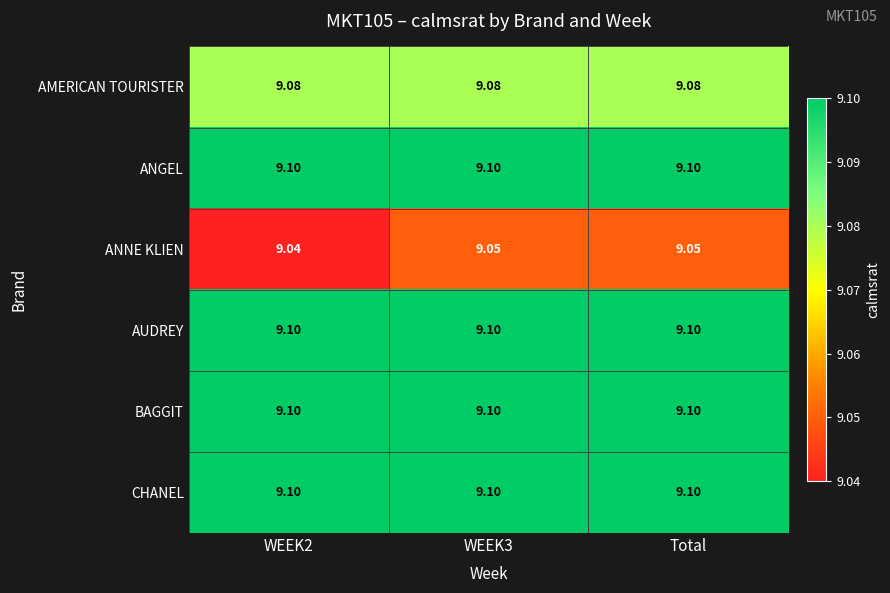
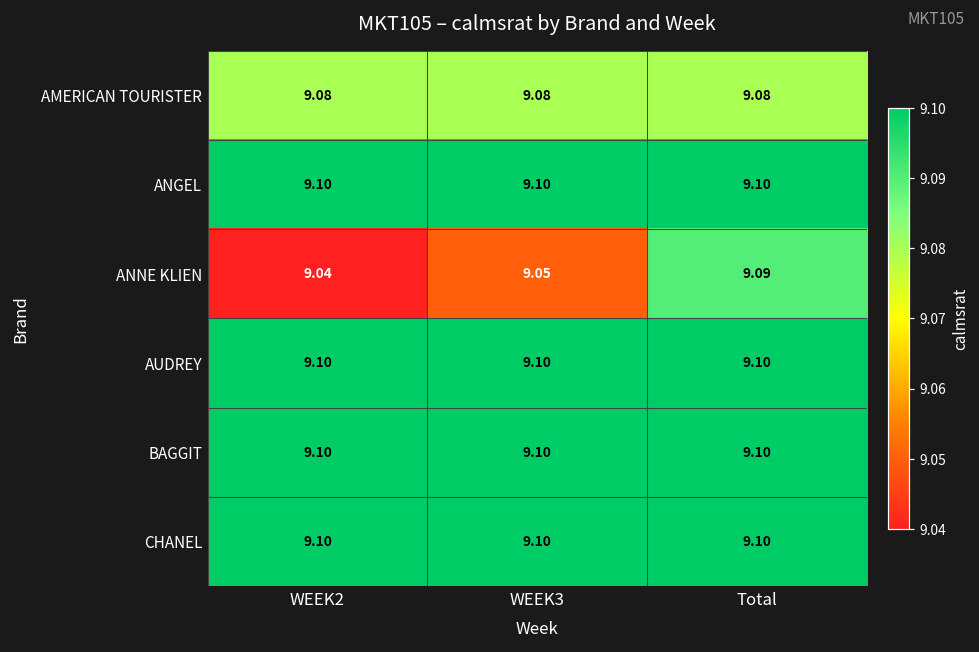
  {
    "AMERICAN TOURISTER": {
      "WEEK2": 9.08,
      "WEEK3": 9.08,
      "Total": 9.08
    },
    "ANGEL": {
      "WEEK2": 9.10,
      "WEEK3": 9.10,
      "Total": 9.10
    },
    "ANNE KLIEN": {
      "WEEK2": 9.04,
      "WEEK3": 9.05,
-     "Total": 9.05
+     "Total": 9.09
    },
    "AUDREY": {
      "WEEK2": 9.10,
      "WEEK3": 9.10,
      "Total": 9.10
    },
    "BAGGIT": {
      "WEEK2": 9.10,
      "WEEK3": 9.10,
      "Total": 9.10
    },
    "CHANEL": {
      "WEEK2": 9.10,
      "WEEK3": 9.10,
      "Total": 9.10
    }
  }
